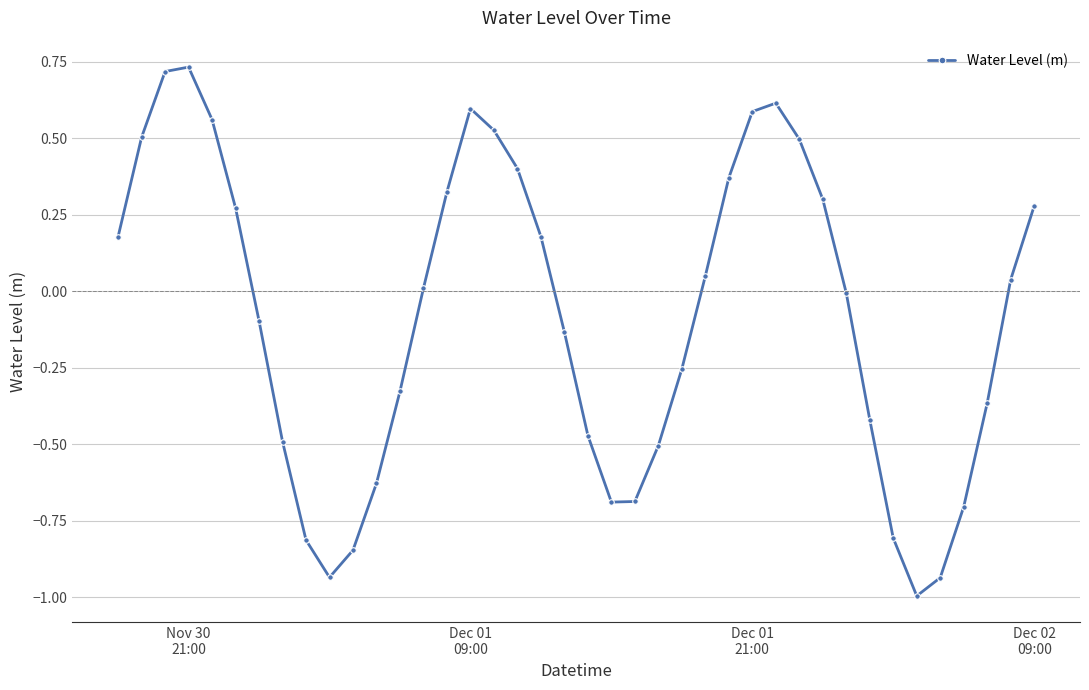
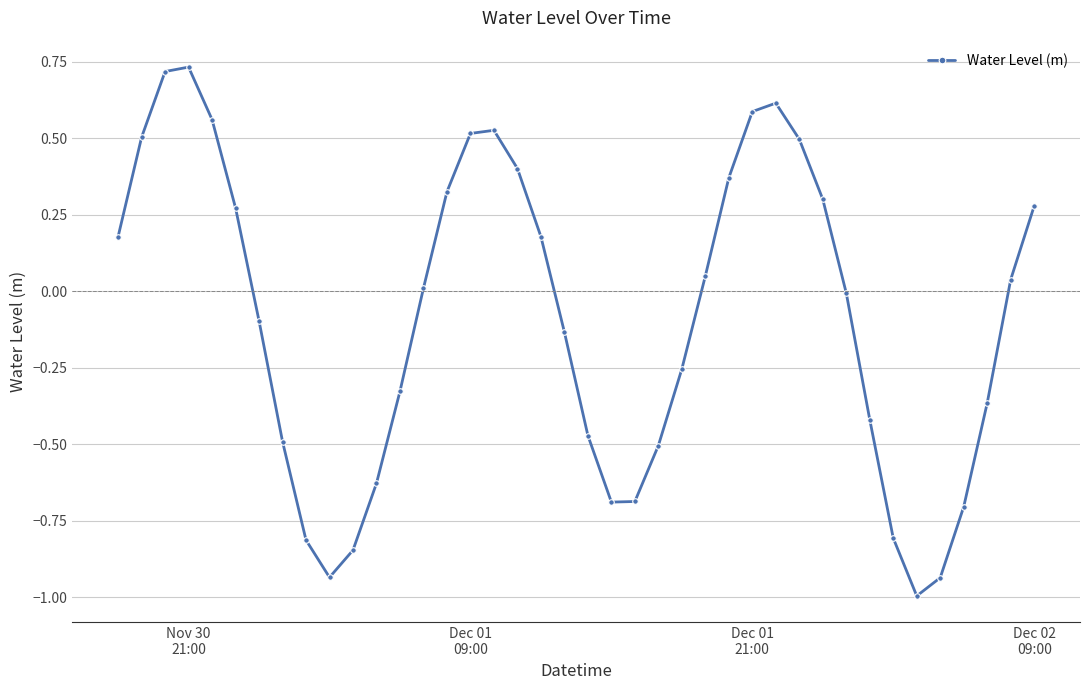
  {
    "Nov 30 21:00": 0.73,
-   "Dec 01 09:00": 0.60,
+   "Dec 01 09:00": 0.52,
    "Dec 01 21:00": 0.59,
    "Dec 02 09:00": 0.28
  }
